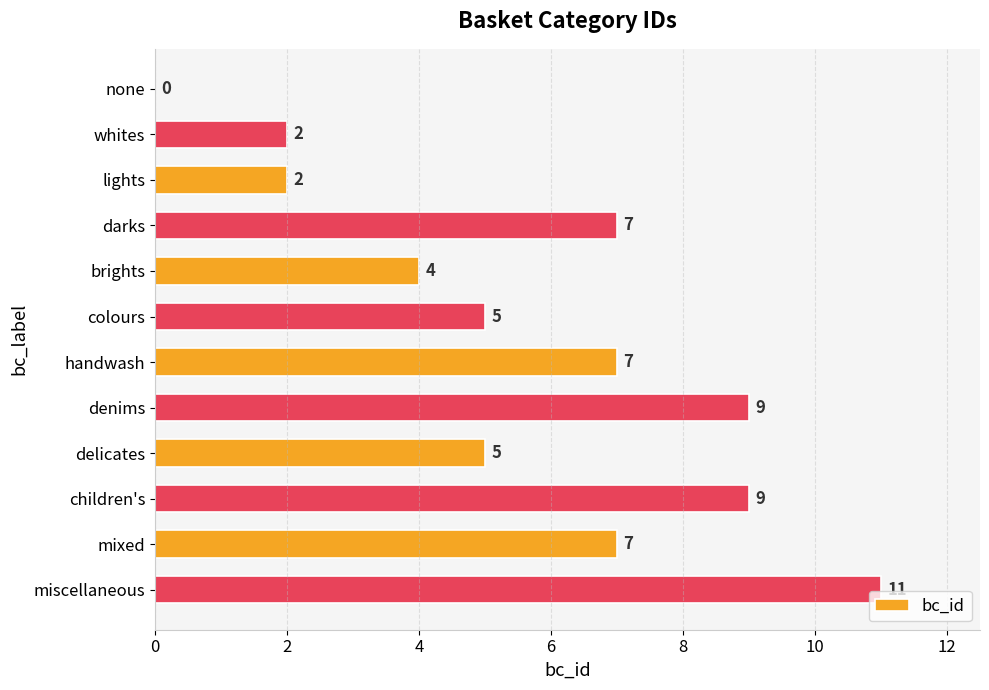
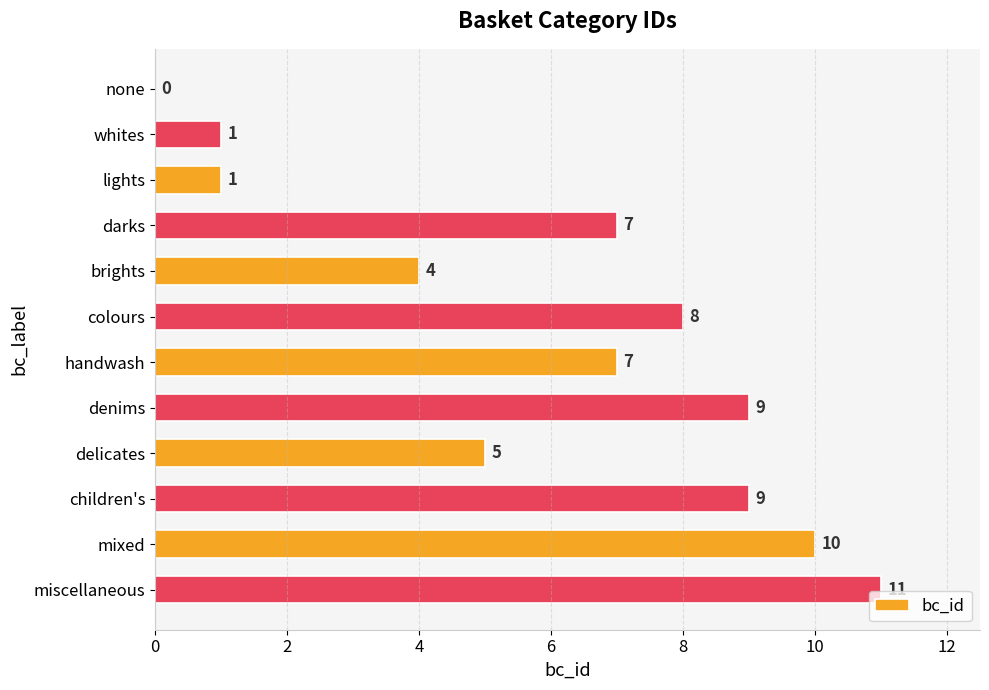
  {
    "none": 0,
-   "whites": 2,
-   "lights": 2,
+   "whites": 1,
+   "lights": 1,
    "darks": 7,
    "brights": 4,
-   "colours": 5,
+   "colours": 8,
    "handwash": 7,
    "denims": 9,
    "delicates": 5,
    "children's": 9,
-   "mixed": 7
+   "mixed": 10
  }
